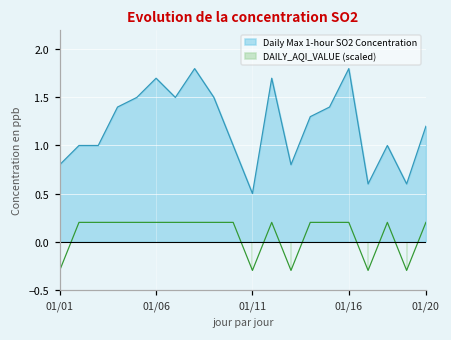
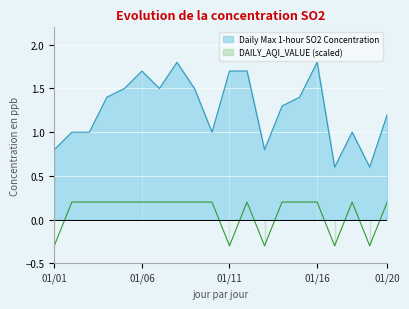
  {
    "Daily Max 1-hour SO2 Concentration": {
      "01/01": 0.8,
      "01/06": 1.7,
-     "01/11": 0.5,
+     "01/11": 1.7,
      "01/16": 1.8,
      "01/20": 1.2
    }
  }
